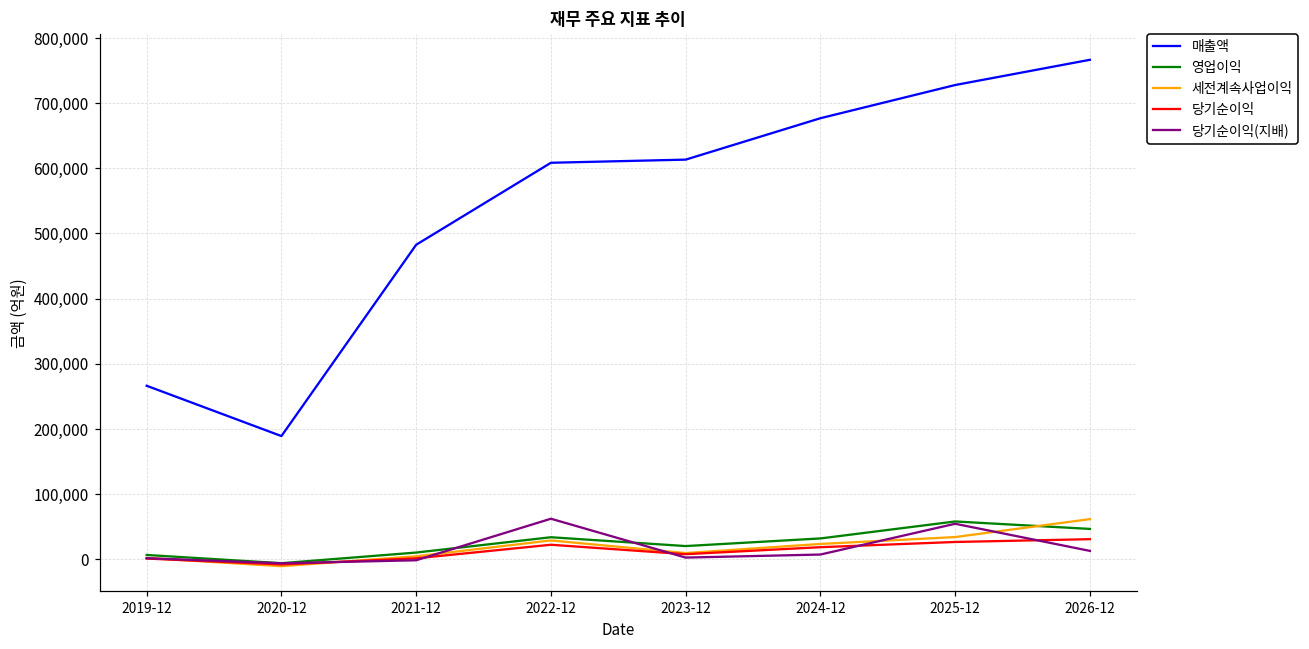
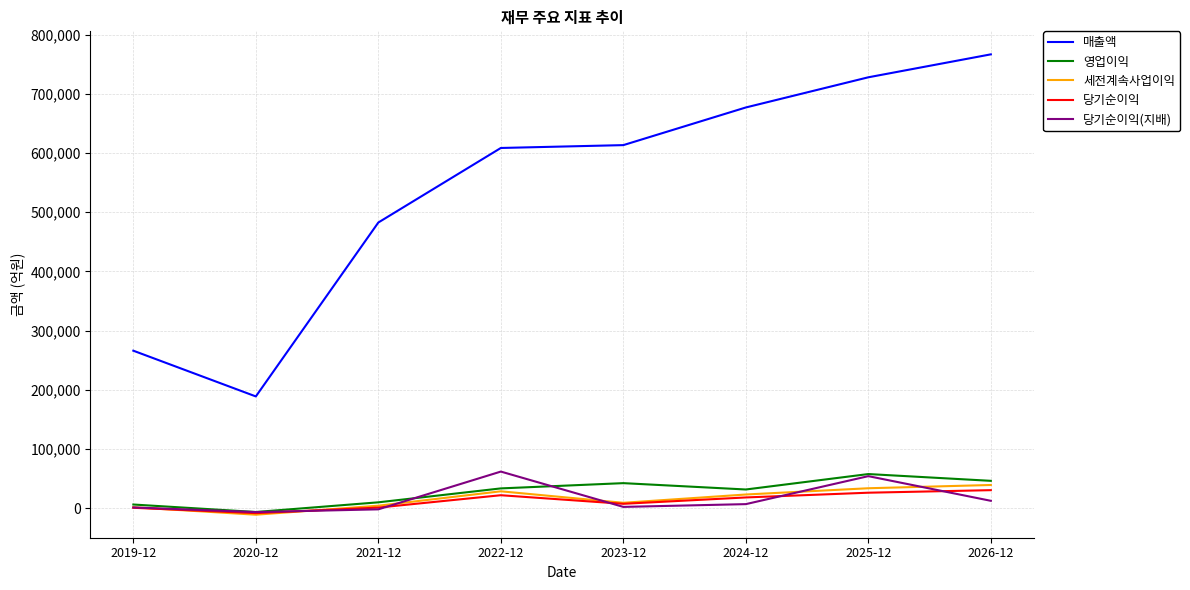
  {
    "매출액": {
      "2019-12": "270,000",
      "2020-12": "190,000",
      "2021-12": "480,000",
      "2022-12": "610,000",
      "2023-12": "610,000",
      "2024-12": "680,000",
      "2025-12": "730,000",
      "2026-12": "770,000"
    },
    "영업이익": {
      "2019-12": "10,000",
      "2021-12": "10,000",
      "2022-12": "30,000",
-     "2023-12": "20,000",
+     "2023-12": "40,000",
      "2024-12": "30,000",
      "2026-12": "50,000"
    },
    "세전계속사업이익": {
      "2022-12": "30,000",
      "2024-12": "20,000",
      "2025-12": "30,000",
-     "2026-12": "60,000"
+     "2026-12": "40,000"
    },
    "당기순이익": {
      "2022-12": "20,000",
      "2024-12": "20,000",
      "2025-12": "30,000",
      "2026-12": "30,000"
    },
    "당기순이익(지배)": {
      "2022-12": "60,000",
      "2023-12": "0",
      "2024-12": "10,000",
      "2026-12": "10,000"
    }
  }
